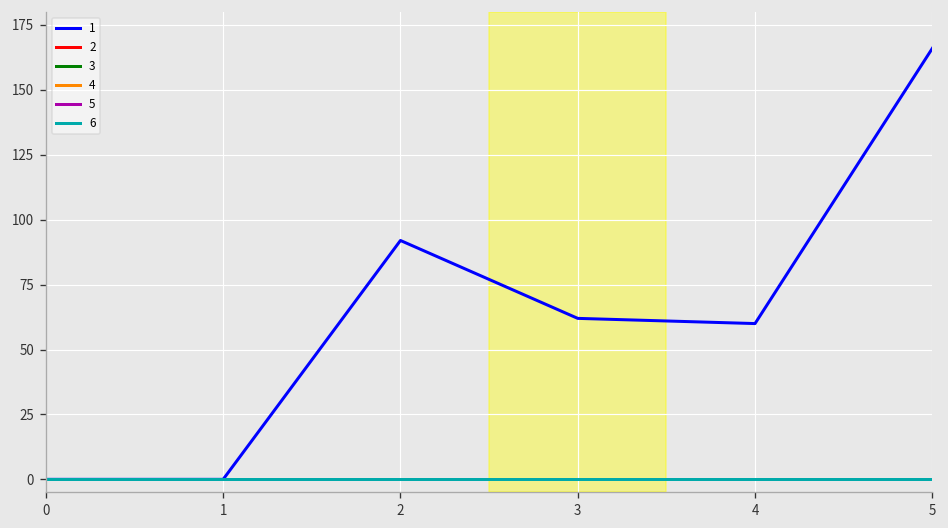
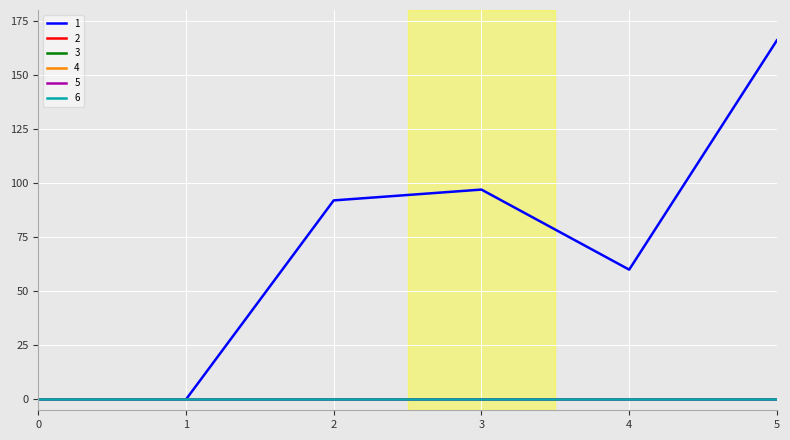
  {
    "1": {
      "2": 92,
-     "3": 62,
+     "3": 97,
      "4": 60,
      "5": 166
    },
    "6": {
      "2": 0,
      "3": 0,
      "4": 0,
      "5": 0
    }
  }
